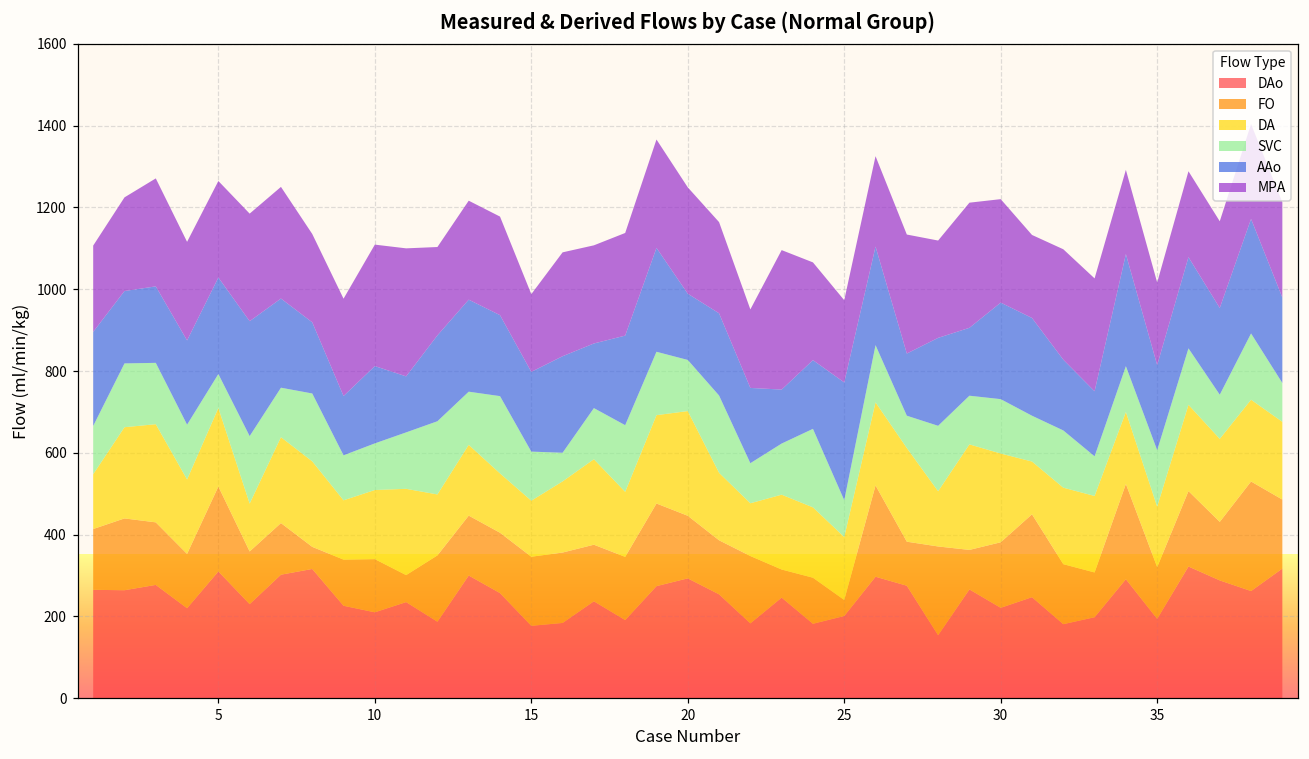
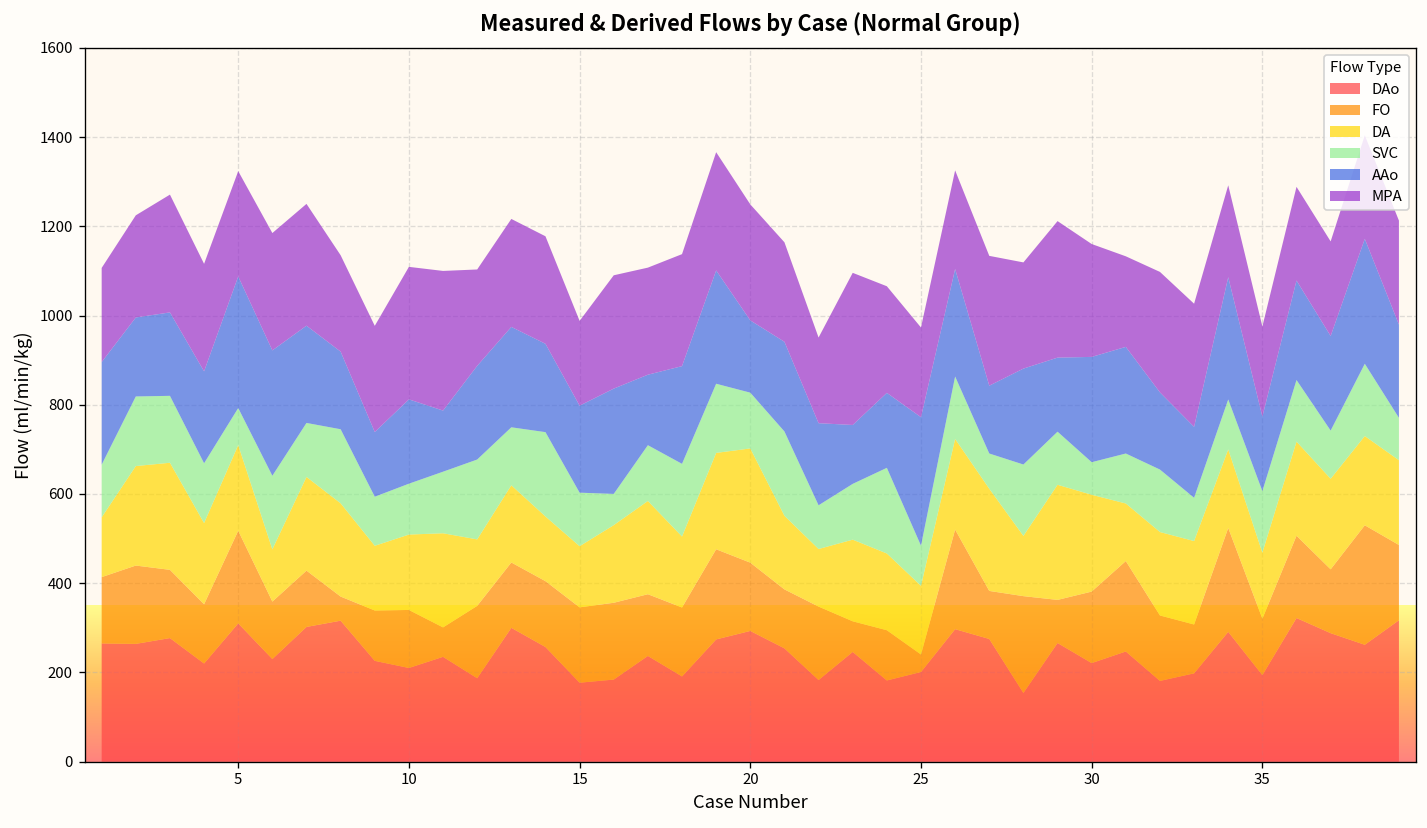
  {
    "DAo": {
      "5": 310,
      "10": 210,
      "15": 180,
      "20": 290,
      "25": 200,
      "30": 220,
      "35": 190
    },
    "FO": {
      "5": 210,
      "10": 130,
      "15": 170,
      "20": 150,
      "25": 40,
      "30": 160,
      "35": 130
    },
    "DA": {
      "5": 190,
      "10": 170,
      "15": 140,
      "20": 260,
      "25": 150,
      "30": 220,
      "35": 150
    },
    "SVC": {
      "5": 80,
      "10": 110,
      "15": 120,
      "20": 130,
      "25": 90,
-     "30": 130,
+     "30": 70,
      "35": 140
    },
    "AAo": {
-     "5": 240,
+     "5": 290,
      "10": 190,
      "15": 200,
      "20": 160,
      "25": 290,
      "30": 240,
-     "35": 210
+     "35": 170
    },
    "MPA": {
      "5": 240,
      "10": 300,
      "15": 190,
      "20": 260,
      "25": 200,
      "30": 250,
      "35": 200
    }
  }
